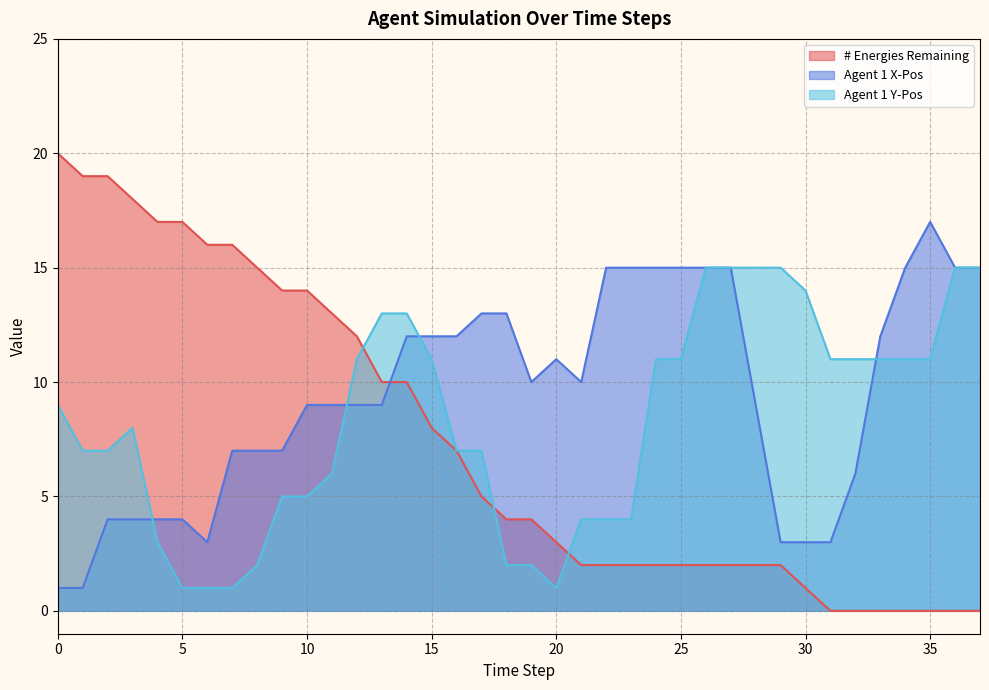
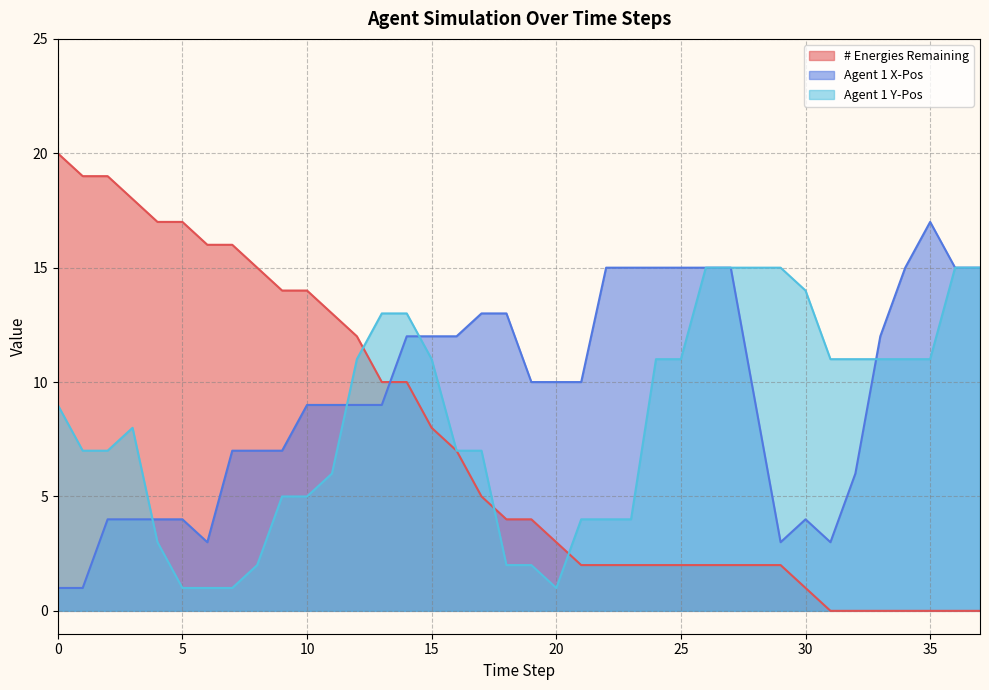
  {
    "# Energies Remaining": {
      "0": 20,
      "5": 17,
      "10": 14,
      "15": 8,
      "20": 3,
      "25": 2,
      "30": 1,
      "35": 0
    },
    "Agent 1 X-Pos": {
      "0": 1,
      "5": 4,
      "10": 9,
      "15": 12,
-     "20": 11,
+     "20": 10,
      "25": 15,
-     "30": 3,
+     "30": 4,
      "35": 17
    },
    "Agent 1 Y-Pos": {
      "0": 9,
      "5": 1,
      "10": 5,
      "15": 11,
      "20": 1,
      "25": 11,
      "30": 14,
      "35": 11
    }
  }
